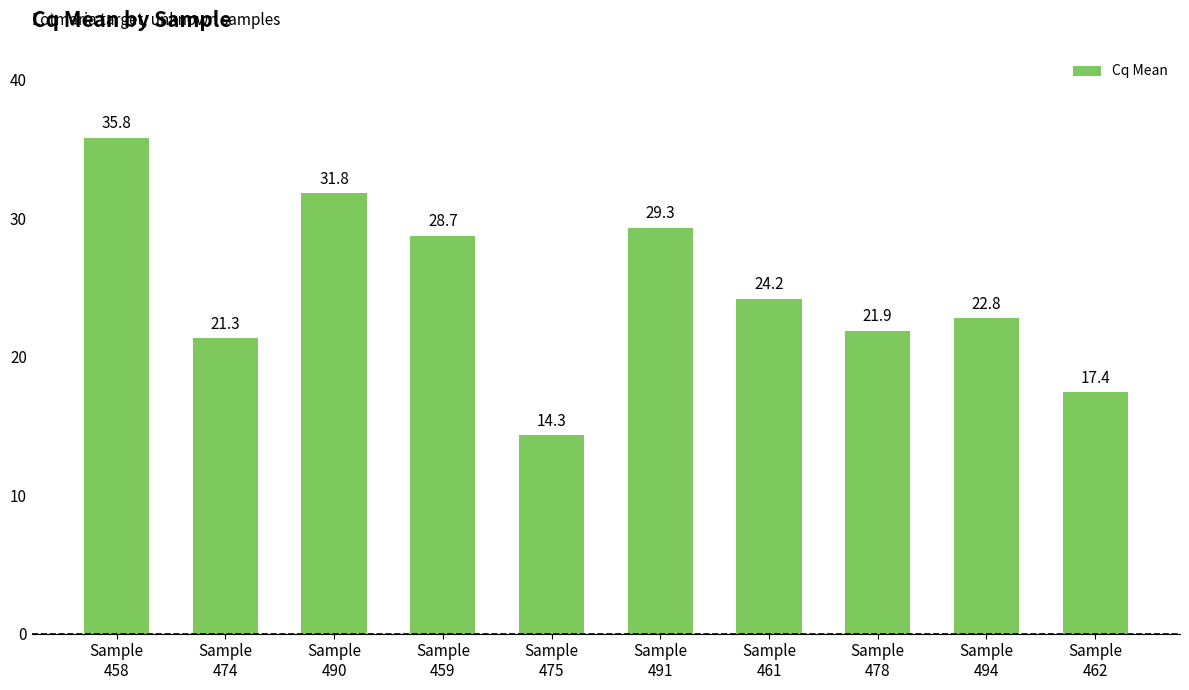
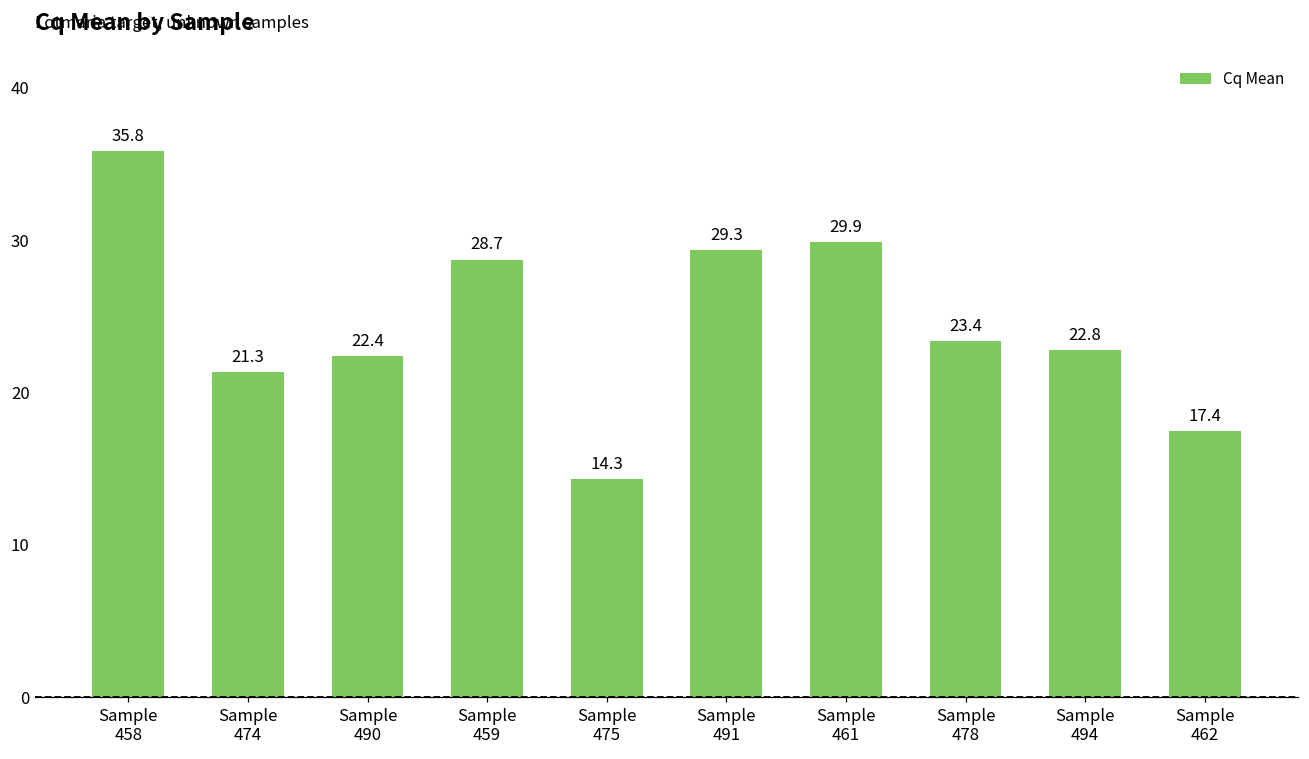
  {
    "Sample 458": 35.8,
    "Sample 474": 21.3,
-   "Sample 490": 31.8,
+   "Sample 490": 22.4,
    "Sample 459": 28.7,
    "Sample 475": 14.3,
    "Sample 491": 29.3,
-   "Sample 461": 24.2,
-   "Sample 478": 21.9,
+   "Sample 461": 29.9,
+   "Sample 478": 23.4,
    "Sample 494": 22.8,
    "Sample 462": 17.4
  }
